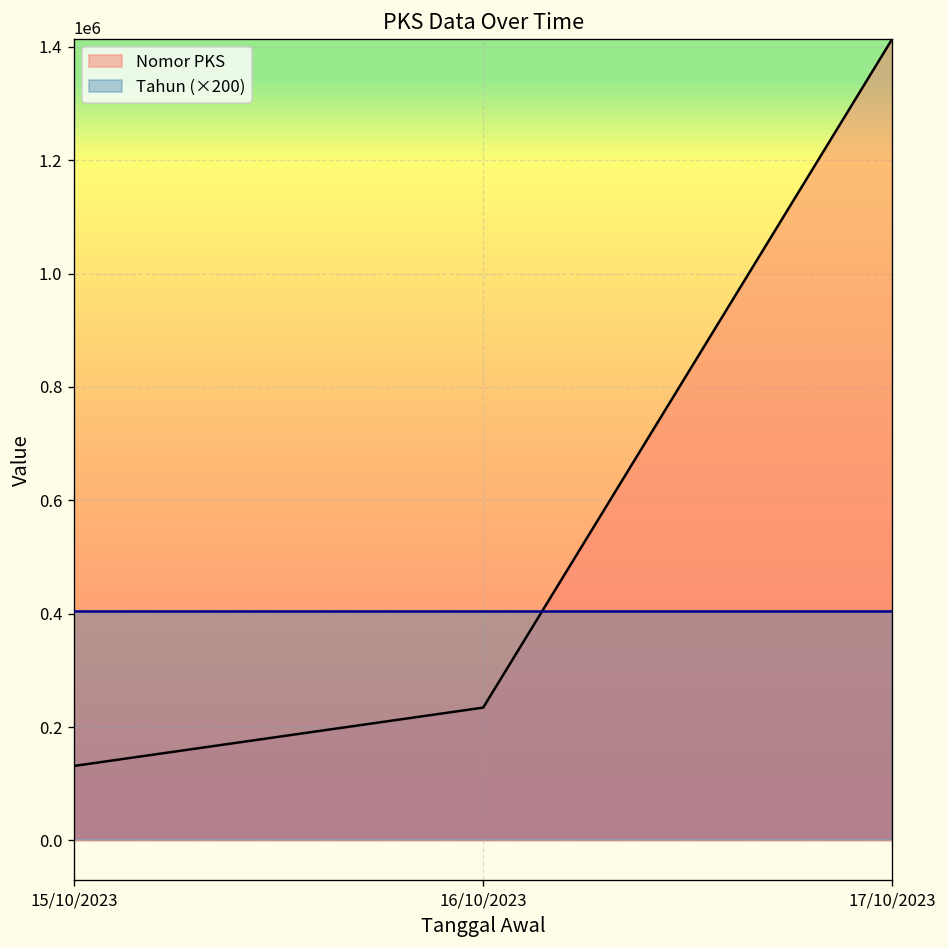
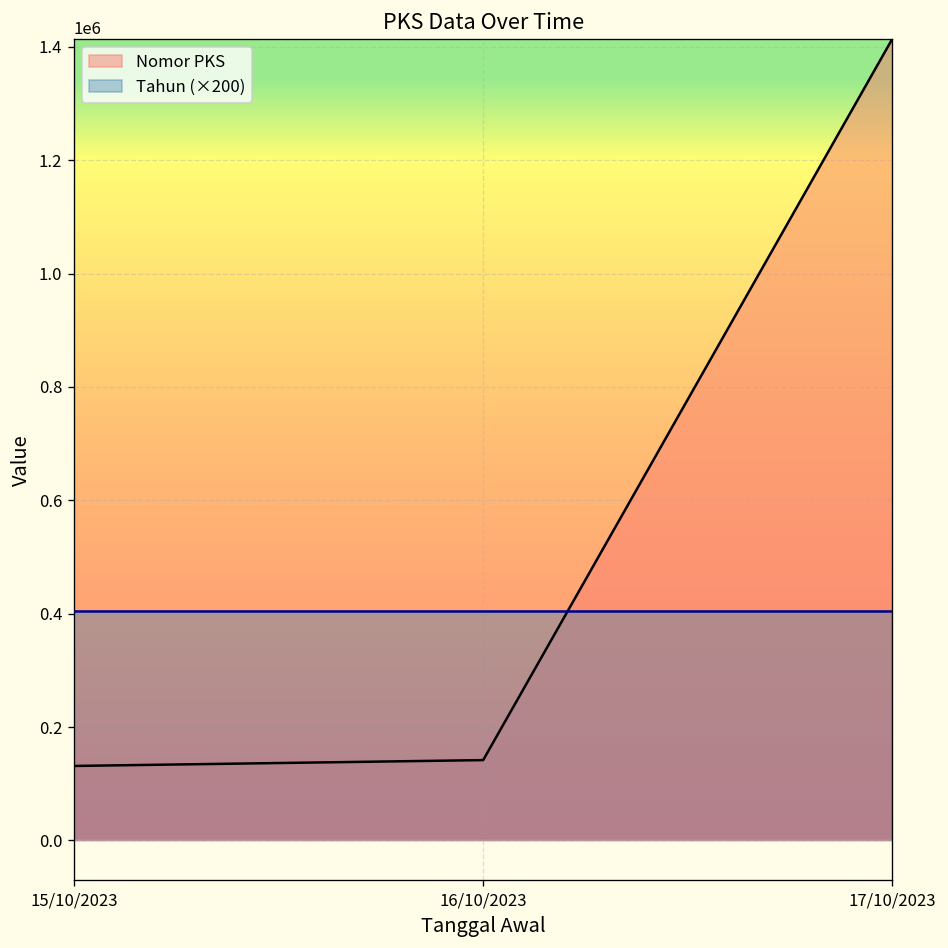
  {
    "Nomor PKS": {
      "15/10/2023": 130000,
-     "16/10/2023": 230000,
+     "16/10/2023": 140000,
      "17/10/2023": 1410000
    },
    "Tahun (×200)": {
      "15/10/2023": 400000,
      "16/10/2023": 400000,
      "17/10/2023": 400000
    }
  }
